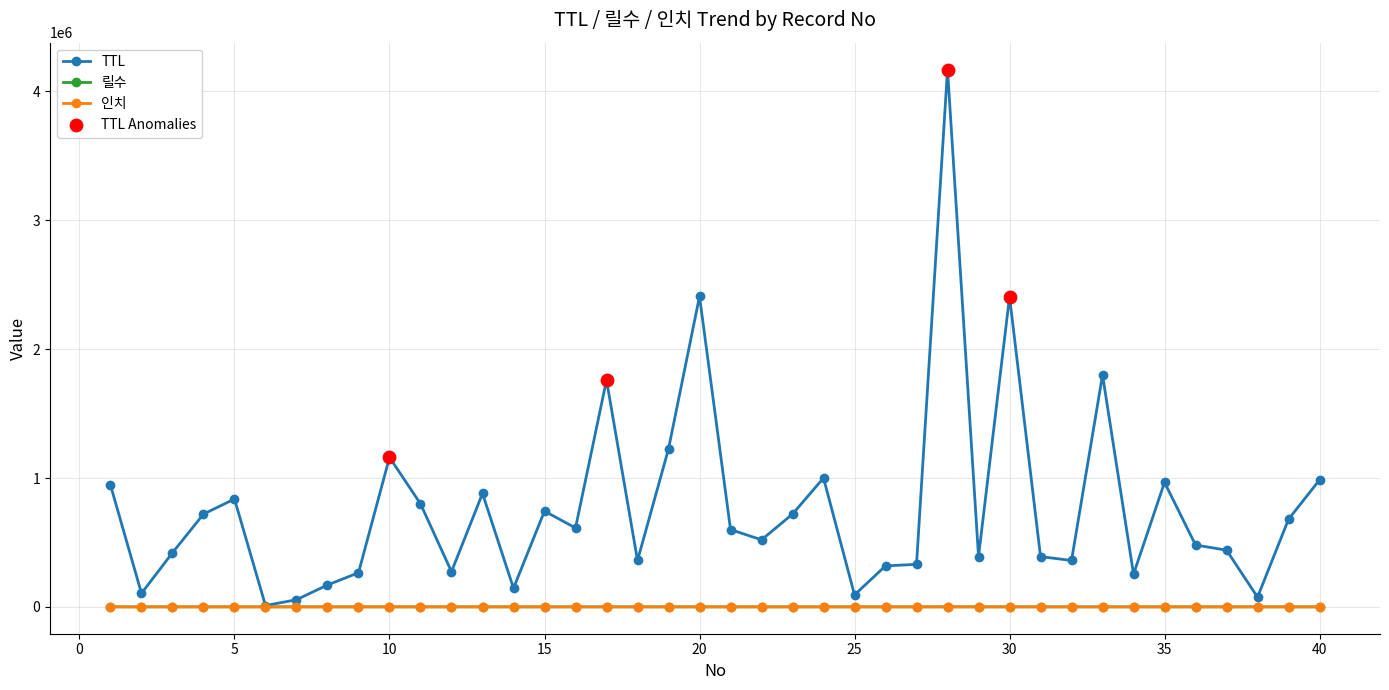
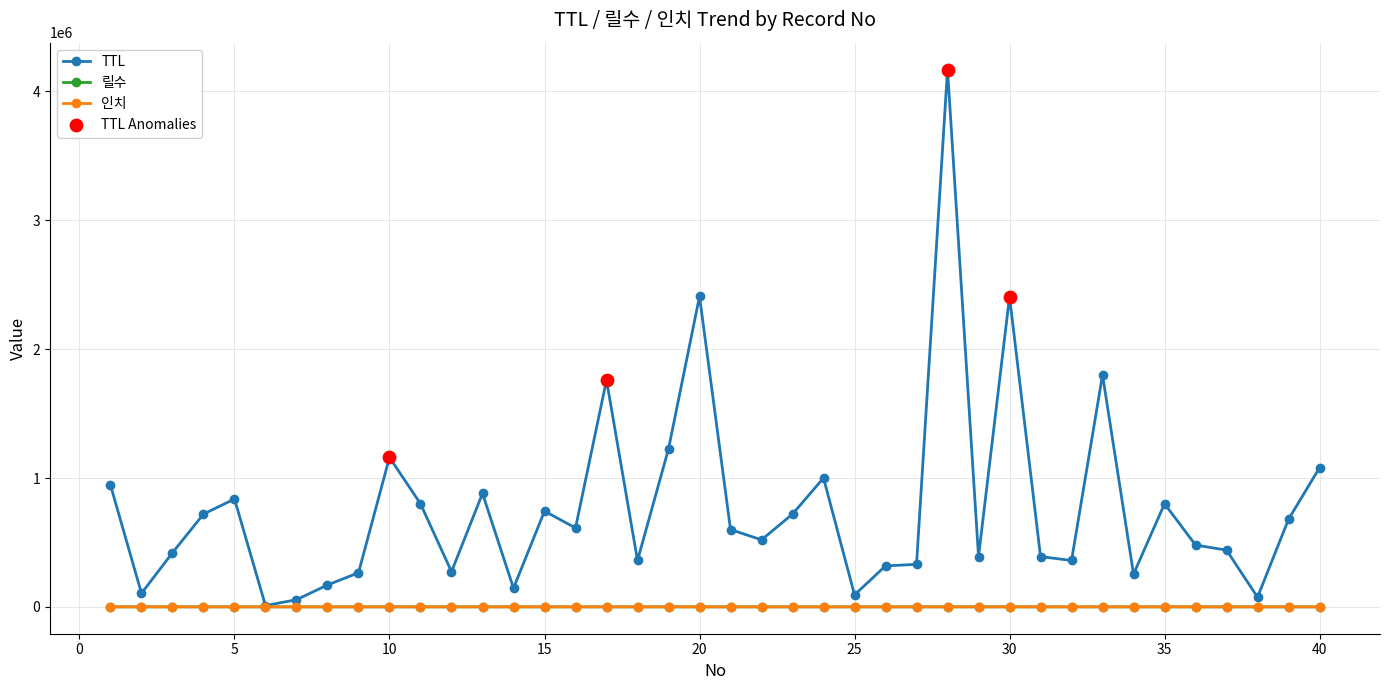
  {
    "TTL": {
      "5": 840000,
      "15": 740000,
      "20": 2410000,
      "25": 90000,
-     "35": 970000,
-     "40": 990000
+     "35": 800000,
+     "40": 1080000
    },
    "인치": {
      "5": 0,
      "10": 0,
      "15": 0,
      "20": 0,
      "25": 0,
      "30": 0,
      "35": 0,
      "40": 0
    }
  }
